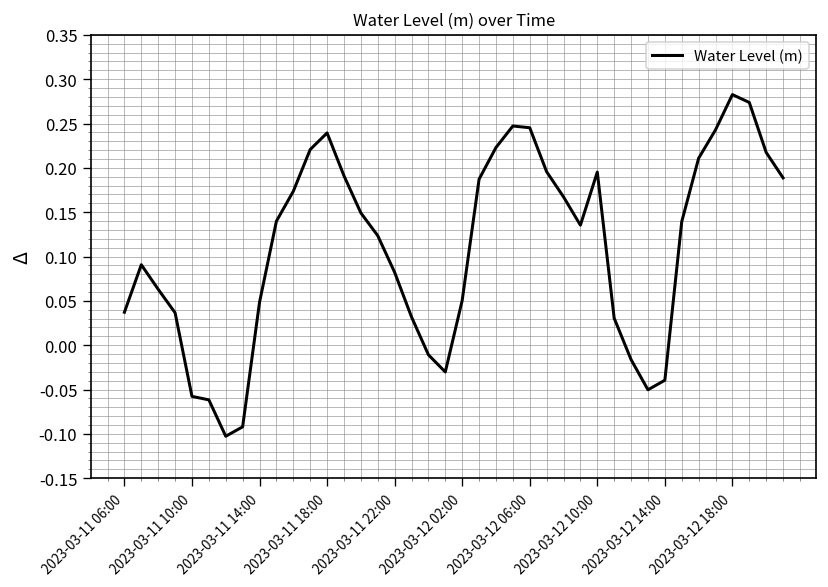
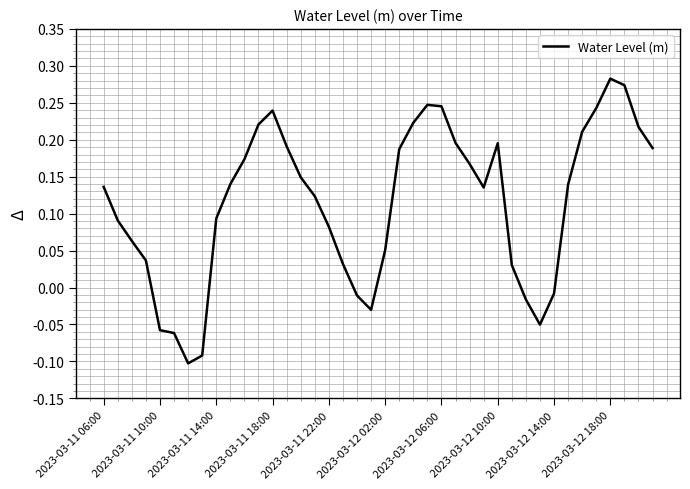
  {
-   "2023-03-11 06:00": 0.04,
+   "2023-03-11 06:00": 0.14,
    "2023-03-11 10:00": -0.06,
-   "2023-03-11 14:00": 0.05,
+   "2023-03-11 14:00": 0.09,
    "2023-03-11 18:00": 0.24,
    "2023-03-11 22:00": 0.08,
    "2023-03-12 02:00": 0.05,
    "2023-03-12 06:00": 0.25,
    "2023-03-12 10:00": 0.20,
-   "2023-03-12 14:00": -0.04,
+   "2023-03-12 14:00": -0.01,
    "2023-03-12 18:00": 0.28
  }
